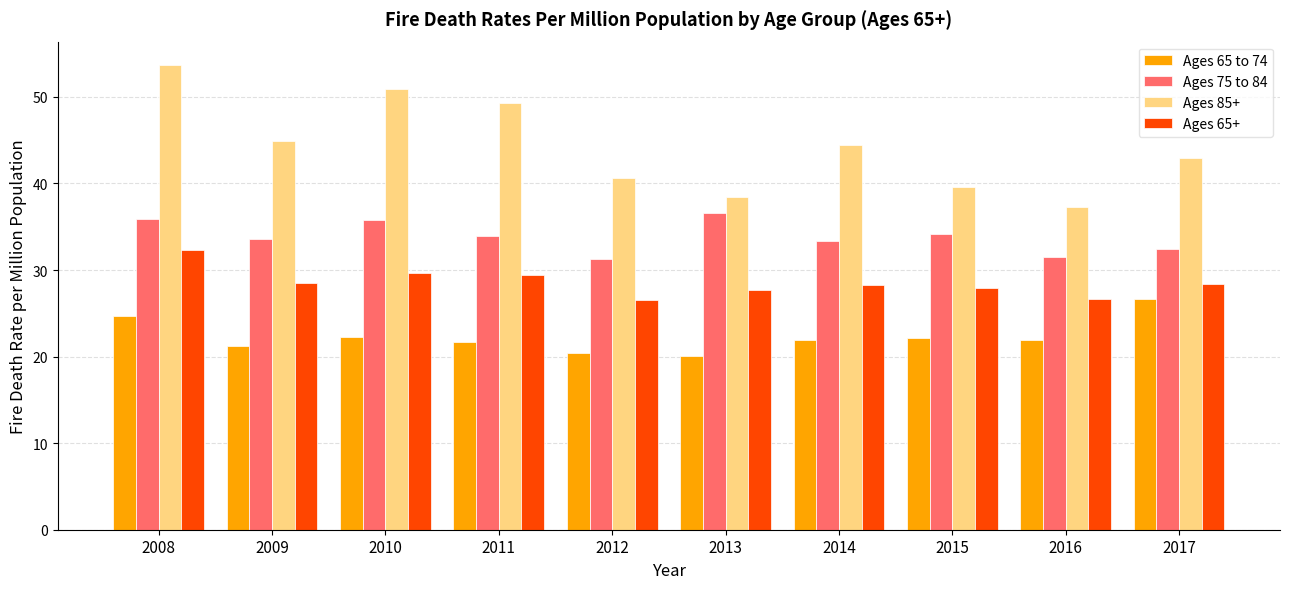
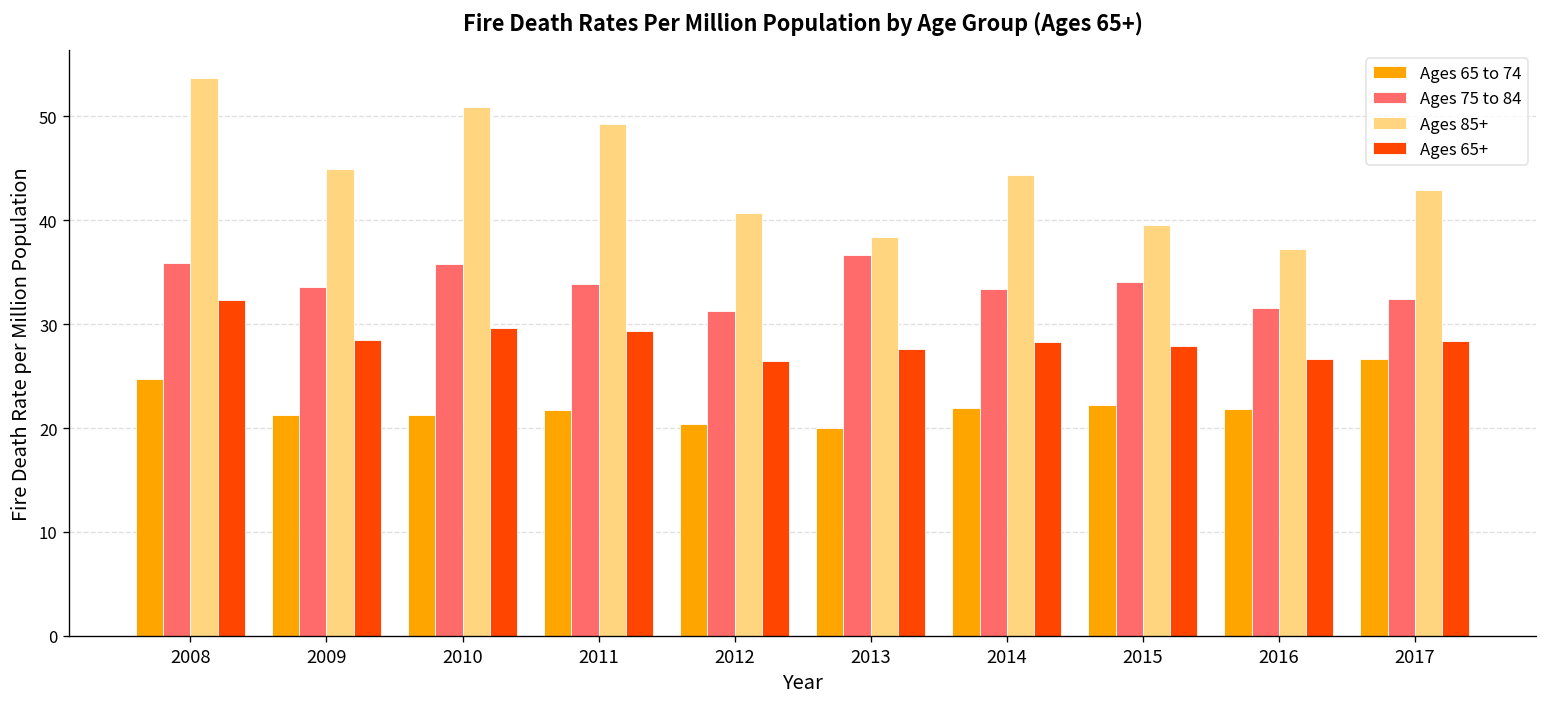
  {
    "Ages 65 to 74": {
      "2008": 25,
      "2009": 21,
-     "2010": 22,
+     "2010": 21,
      "2011": 22,
      "2012": 20,
      "2013": 20,
      "2014": 22,
      "2015": 22,
      "2016": 22,
      "2017": 27
    },
    "Ages 75 to 84": {
      "2008": 36,
      "2009": 34,
      "2010": 36,
      "2011": 34,
      "2012": 31,
      "2013": 37,
      "2014": 33,
      "2015": 34,
      "2016": 32,
      "2017": 32
    },
    "Ages 85+": {
      "2008": 54,
      "2009": 45,
      "2010": 51,
      "2011": 49,
      "2012": 41,
      "2013": 38,
      "2014": 44,
      "2015": 40,
      "2016": 37,
      "2017": 43
    },
    "Ages 65+": {
      "2008": 32,
      "2009": 29,
      "2010": 30,
      "2011": 29,
      "2012": 26,
      "2013": 28,
      "2014": 28,
      "2015": 28,
      "2016": 27,
      "2017": 28
    }
  }
